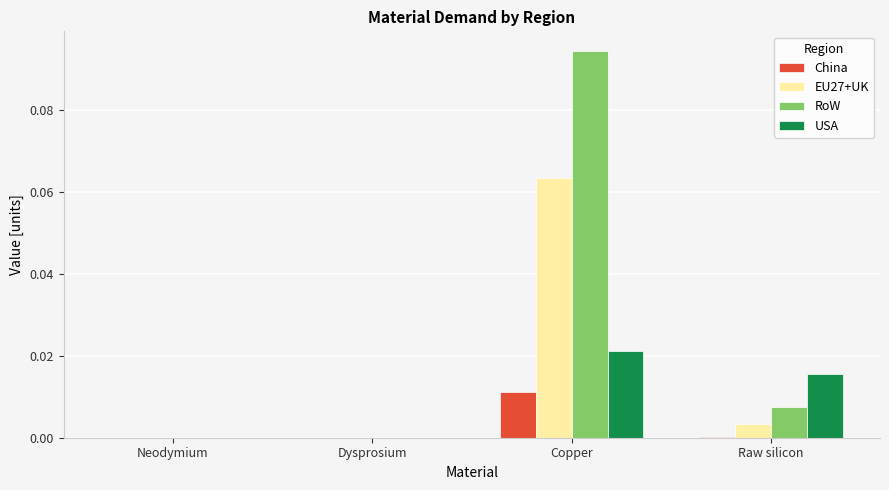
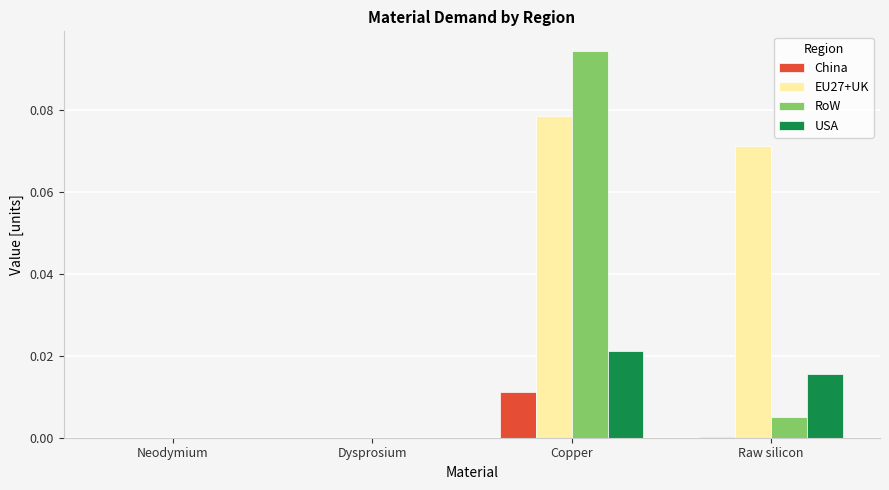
  {
    "China": {
      "Neodymium": 0.000,
      "Dysprosium": 0.000,
      "Copper": 0.011
    },
    "EU27+UK": {
      "Dysprosium": 0.000,
-     "Copper": 0.063,
-     "Raw silicon": 0.003
+     "Copper": 0.079,
+     "Raw silicon": 0.071
    },
    "RoW": {
      "Neodymium": 0.000,
      "Dysprosium": 0.000,
      "Copper": 0.094,
-     "Raw silicon": 0.007
+     "Raw silicon": 0.005
    },
    "USA": {
      "Neodymium": 0.000,
      "Dysprosium": 0.000,
      "Copper": 0.021,
      "Raw silicon": 0.015
    }
  }
